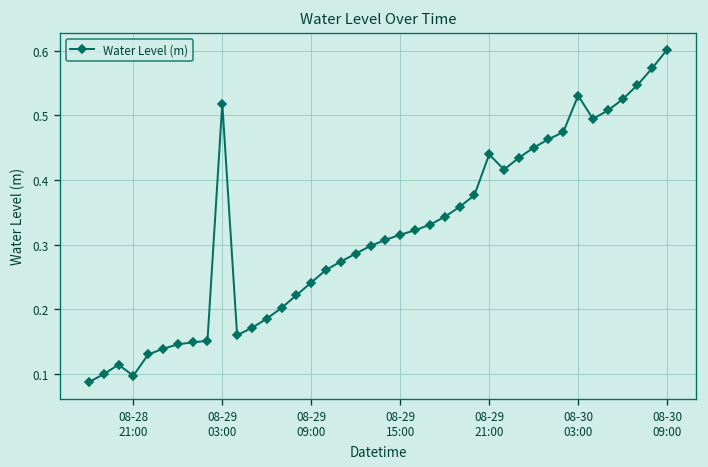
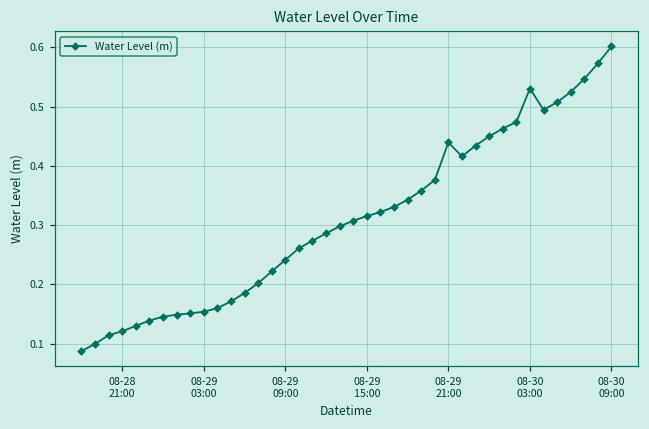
  {
-   "08-28 21:00": 0.10,
-   "08-29 03:00": 0.52,
+   "08-28 21:00": 0.12,
+   "08-29 03:00": 0.15,
    "08-29 09:00": 0.24,
    "08-29 15:00": 0.32,
    "08-29 21:00": 0.44,
    "08-30 03:00": 0.53,
    "08-30 09:00": 0.60
  }
